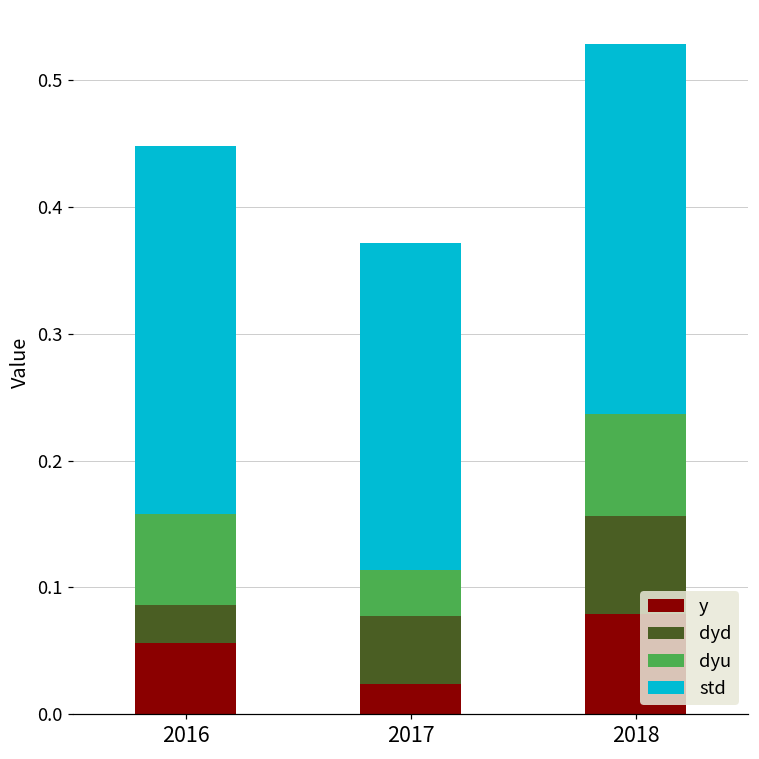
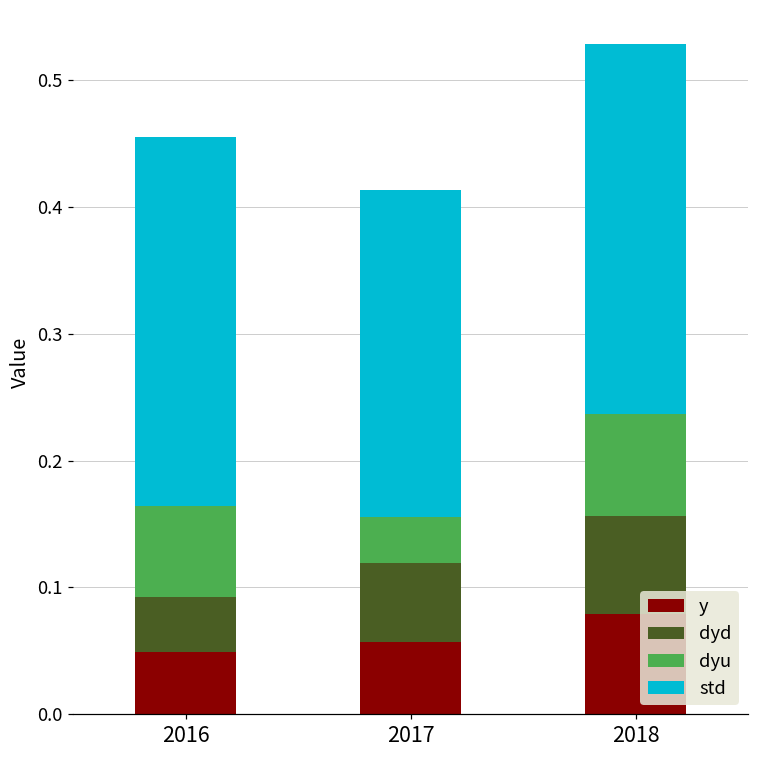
  {
    "y": {
-     "2016": 0.056,
-     "2017": 0.024,
+     "2016": 0.049,
+     "2017": 0.057,
      "2018": 0.079
    },
    "dyd": {
-     "2016": 0.030,
-     "2017": 0.053,
+     "2016": 0.044,
+     "2017": 0.063,
      "2018": 0.078
    },
    "dyu": {
      "2016": 0.072,
      "2017": 0.037,
      "2018": 0.080
    },
    "std": {
      "2016": 0.291,
      "2017": 0.258,
      "2018": 0.291
    }
  }
